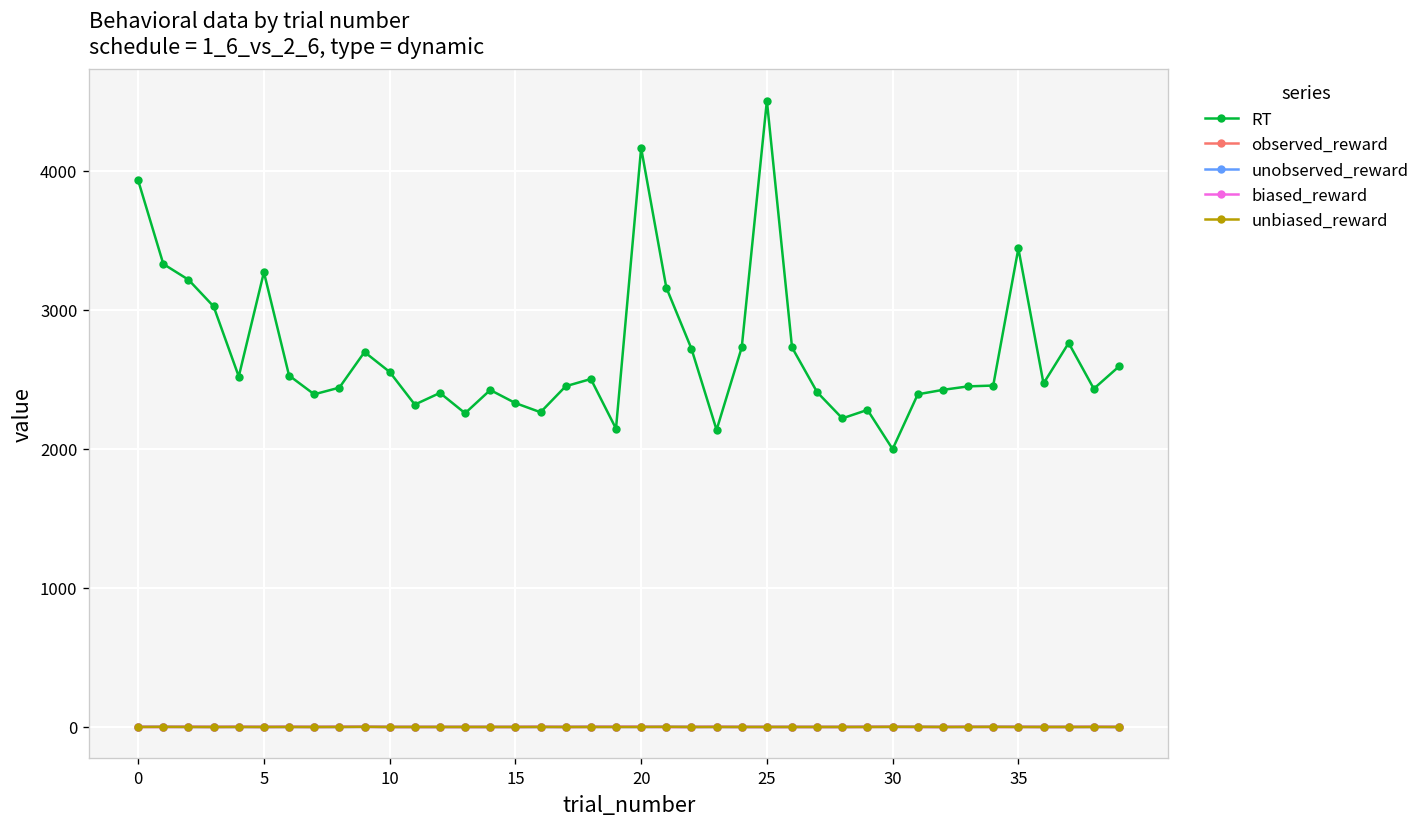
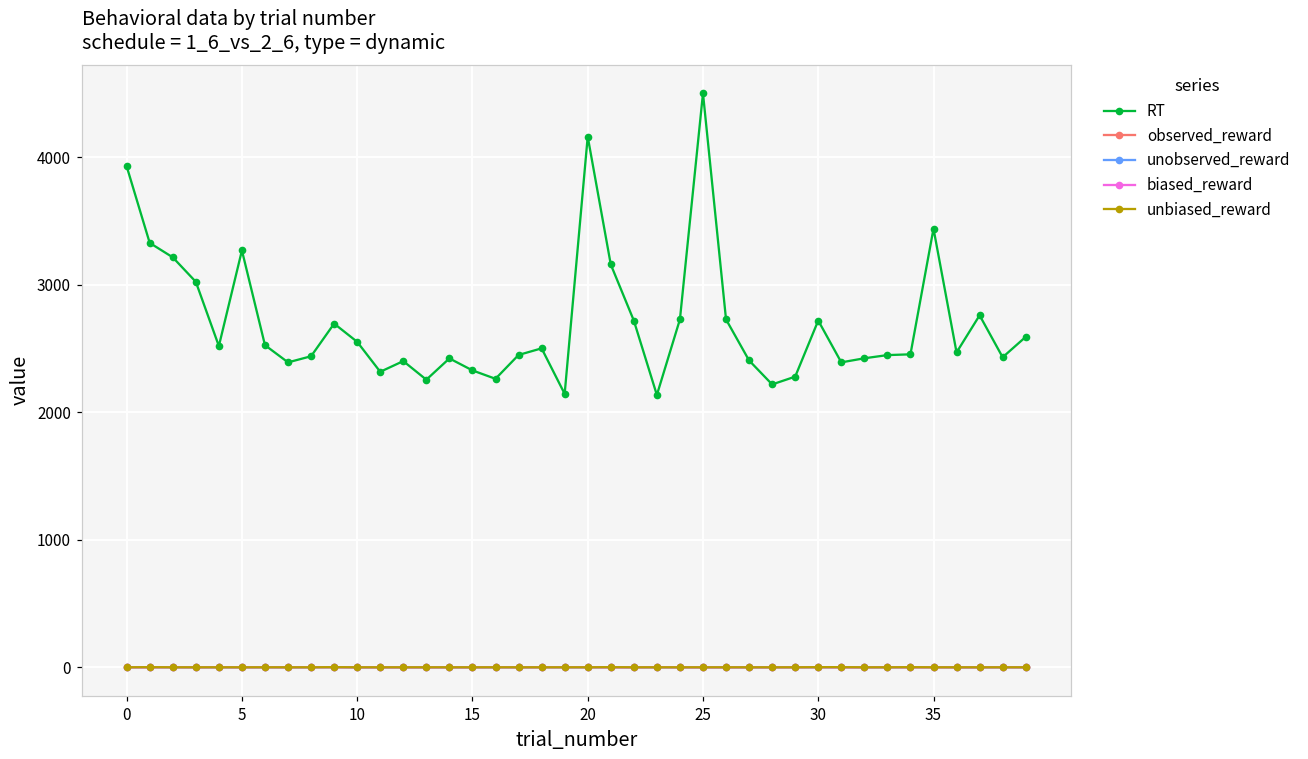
  {
    "RT": {
      "0": 3930,
      "5": 3270,
      "10": 2550,
      "15": 2330,
      "20": 4160,
      "25": 4500,
-     "30": 2000,
+     "30": 2720,
      "35": 3440
    }
  }
